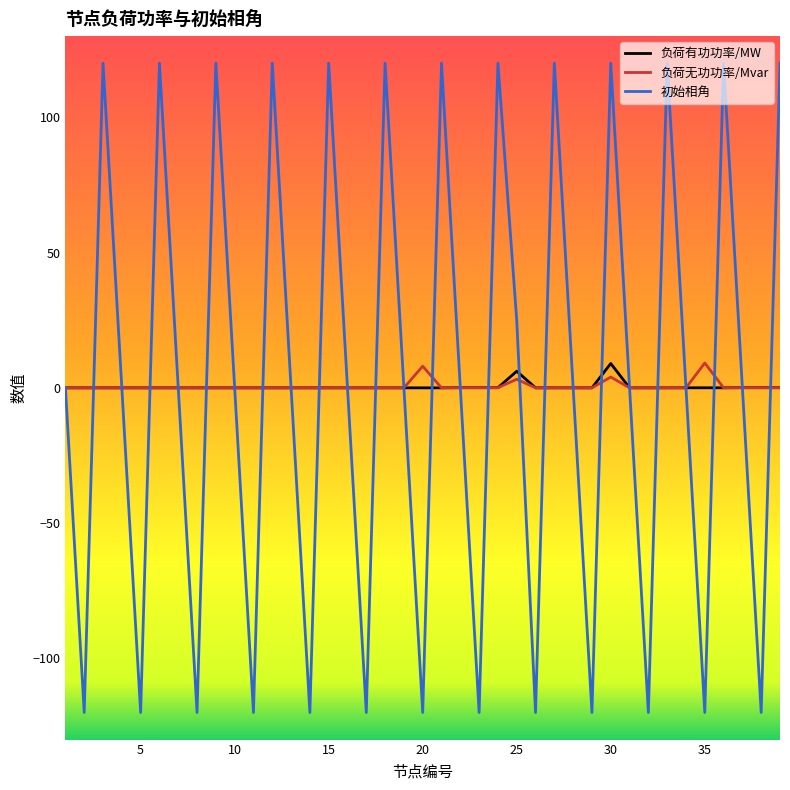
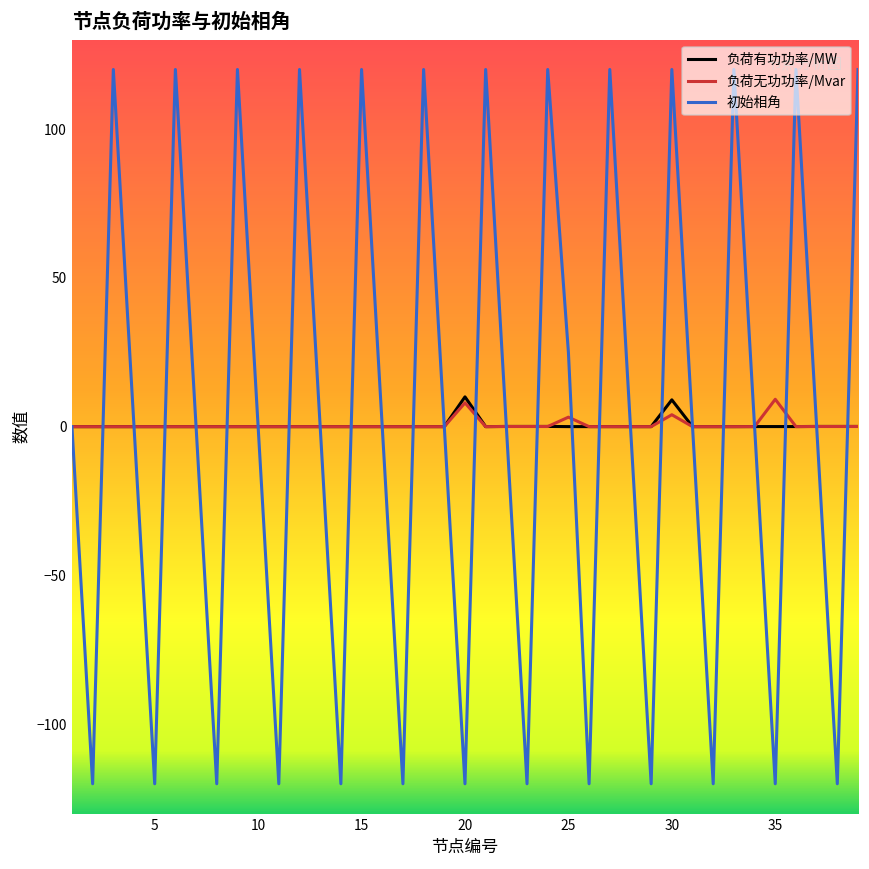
  {
    "负荷有功功率/MW": {
-     "20": 0,
-     "25": 6,
+     "20": 10,
+     "25": 0,
      "30": 9,
      "35": 0
    },
    "负荷无功功率/Mvar": {
      "20": 8,
      "25": 3,
      "30": 4,
      "35": 9
    },
    "初始相角": {
      "5": -120,
      "15": 120,
      "20": -120,
      "25": 25,
      "30": 120,
      "35": -120
    }
  }
